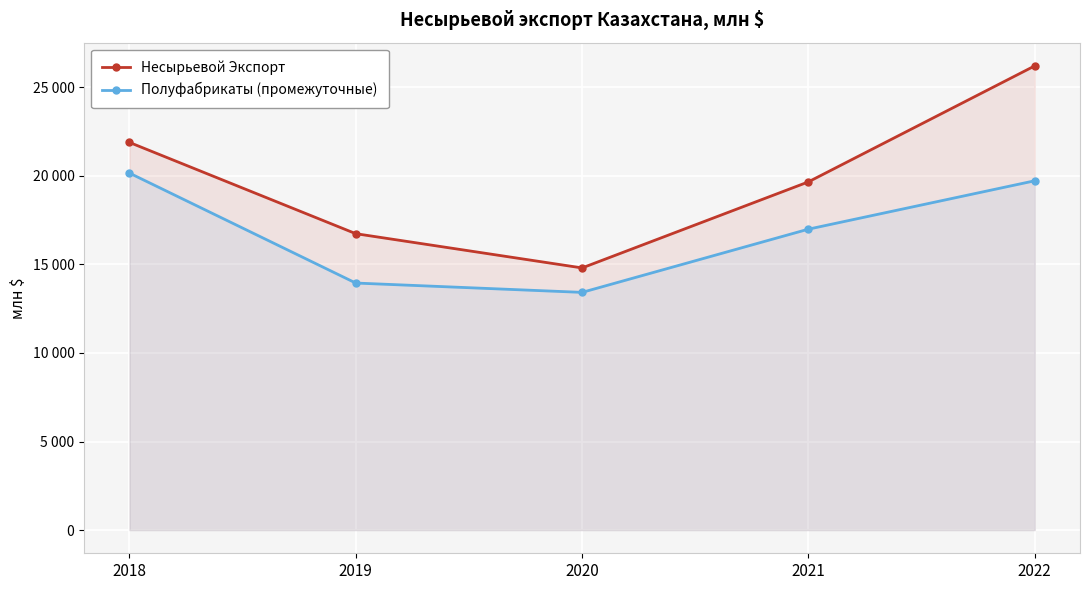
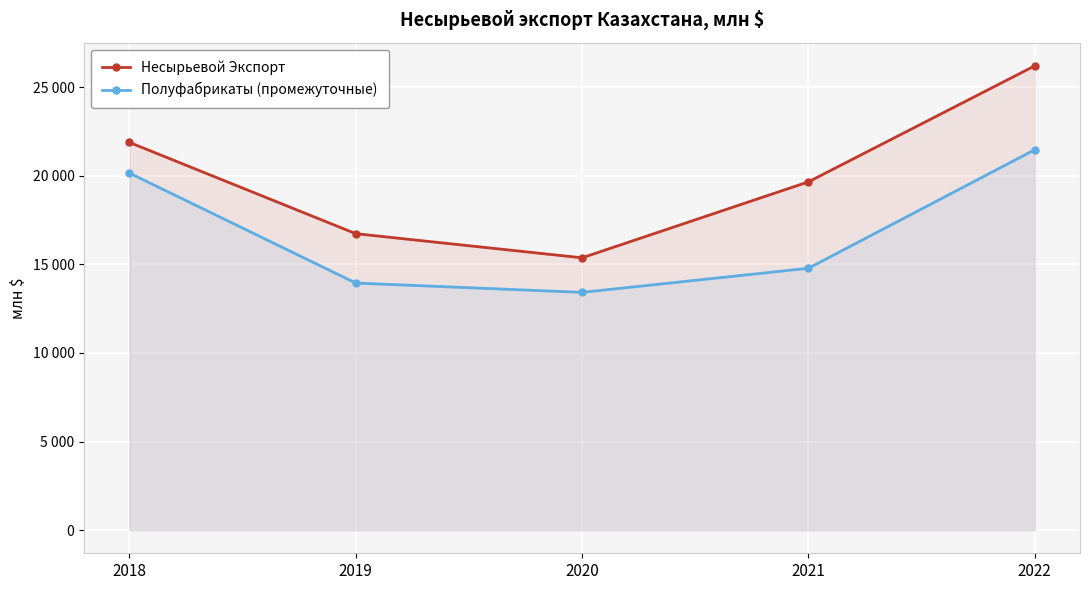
  {
    "Несырьевой Экспорт": {
      "2018": 21900,
      "2019": 16700,
-     "2020": 14800,
+     "2020": 15400,
      "2021": 19700,
      "2022": 26200
    },
    "Полуфабрикаты (промежуточные)": {
      "2018": 20200,
      "2019": 13900,
      "2020": 13400,
-     "2021": 17000,
-     "2022": 19700
+     "2021": 14800,
+     "2022": 21500
    }
  }
